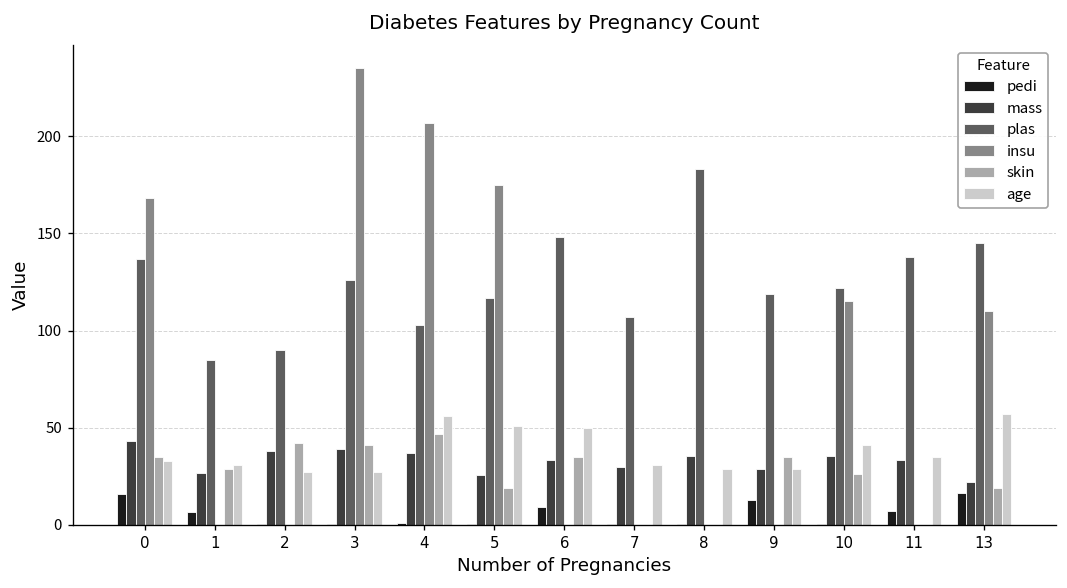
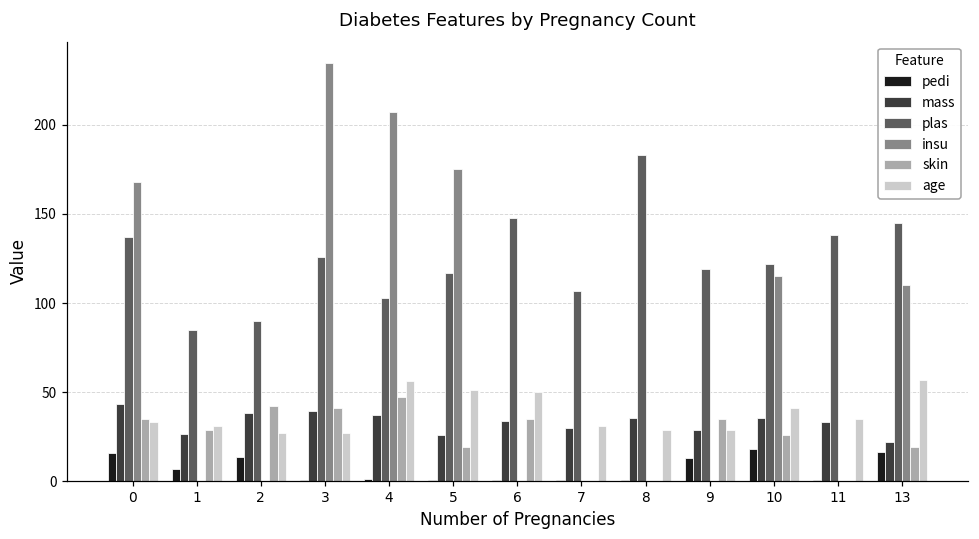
  {
    "pedi": {
      "0": 16,
      "1": 7,
-     "2": 1,
-     "6": 9,
+     "2": 13,
+     "6": 1,
      "9": 13,
-     "10": 1,
-     "11": 7,
+     "10": 18,
+     "11": 0,
      "13": 16
    }
  }
